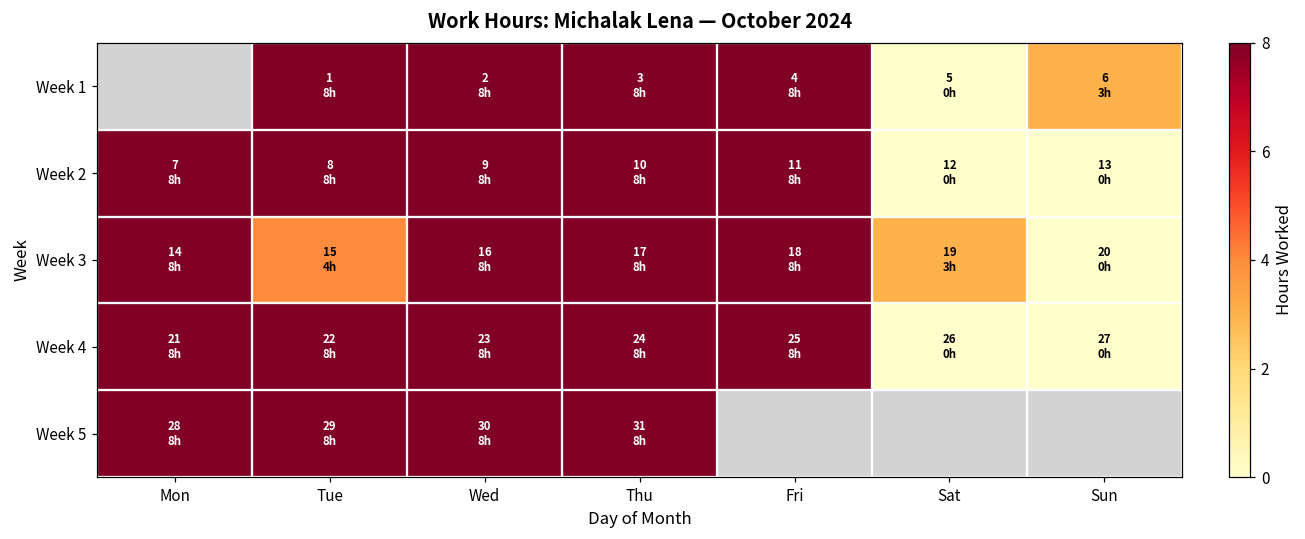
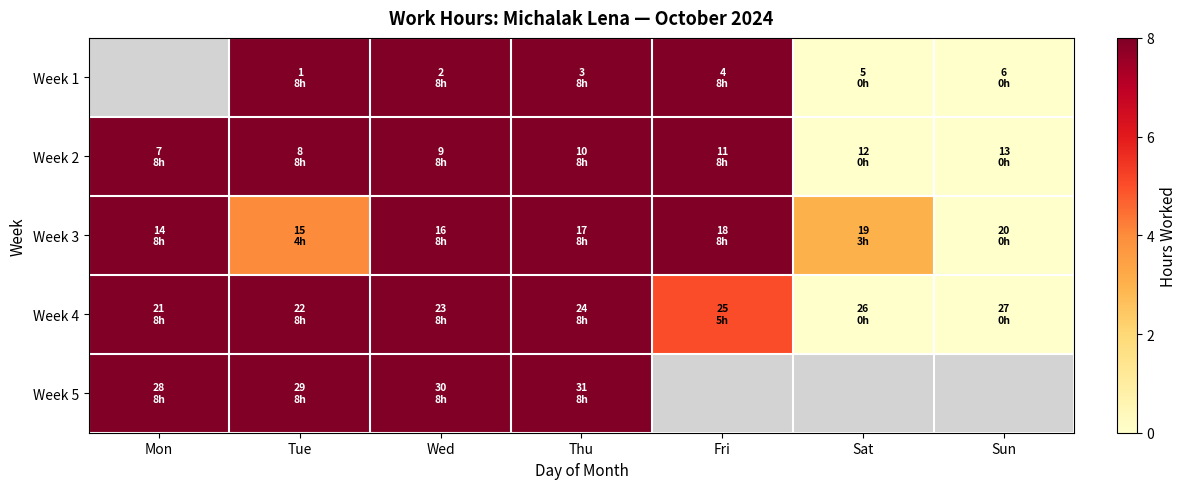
  {
    "Week 1": {
-     "Sun": "3h"
+     "Sun": "0h"
    },
    "Week 4": {
-     "Fri": "8h"
+     "Fri": "5h"
    }
  }
